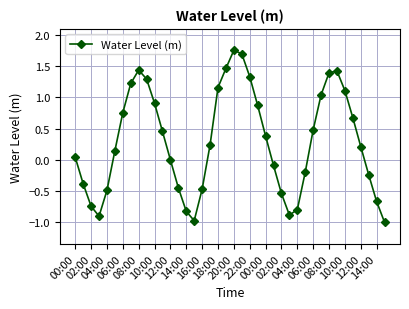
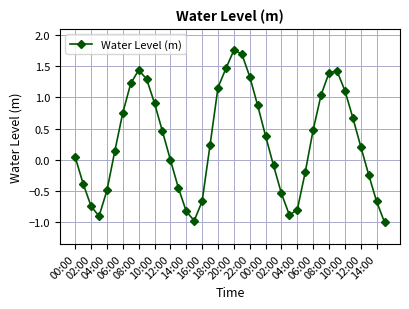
  {
-   "16:00": -0.5,
+   "16:00": -0.7,
    "18:00": 1.2,
    "20:00": 1.8,
    "22:00": 1.3
  }
